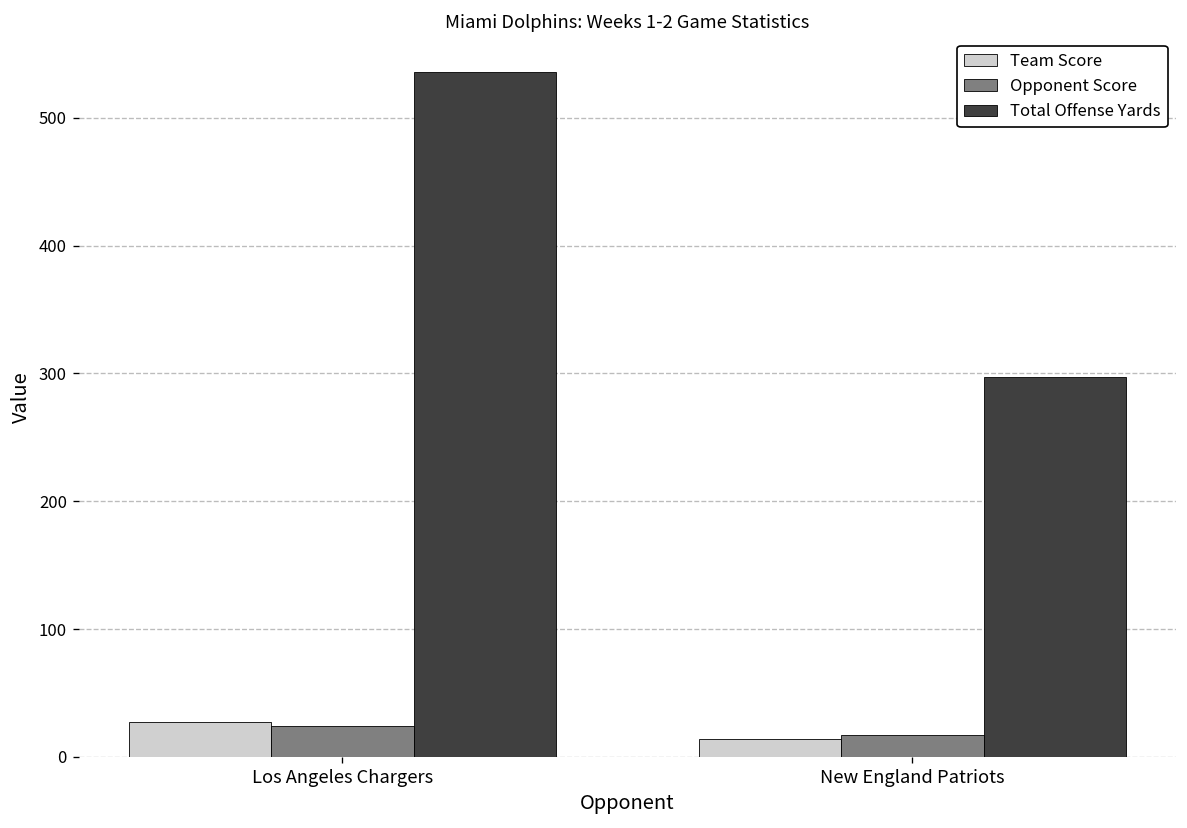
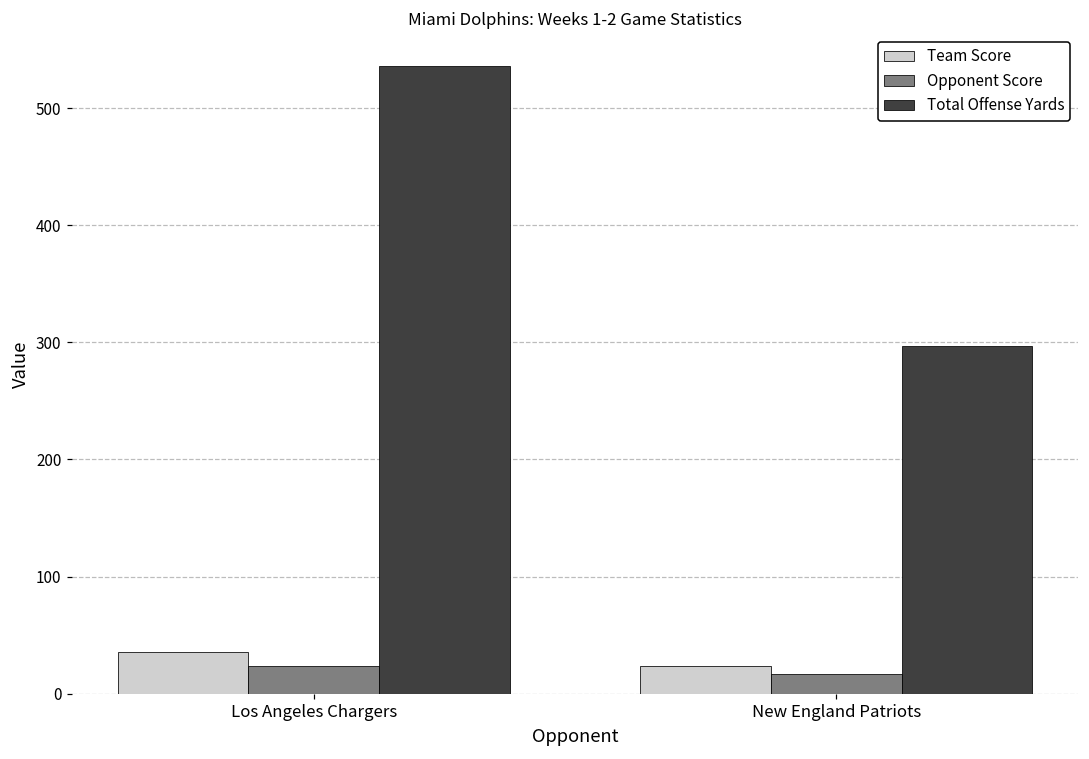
  {
    "Team Score": {
-     "Los Angeles Chargers": 27,
-     "New England Patriots": 14
+     "Los Angeles Chargers": 36,
+     "New England Patriots": 24
    },
    "Opponent Score": {
      "Los Angeles Chargers": 24,
      "New England Patriots": 17
    },
    "Total Offense Yards": {
      "Los Angeles Chargers": 536,
      "New England Patriots": 297
    }
  }
